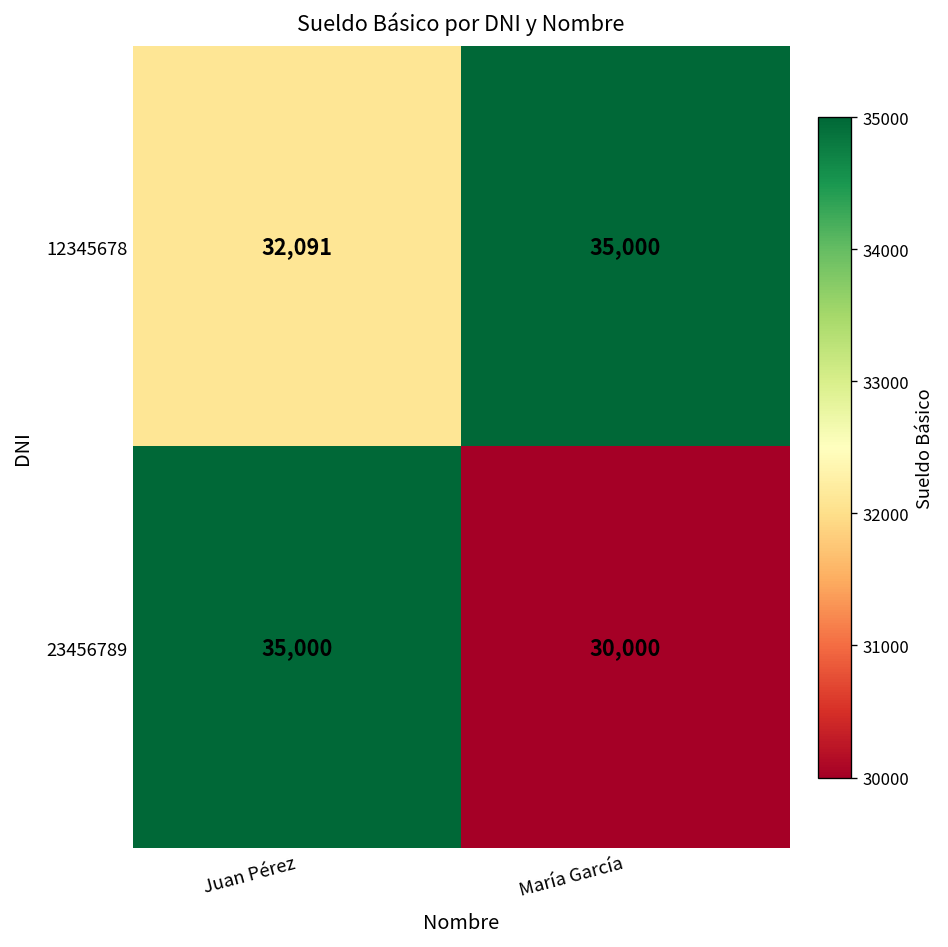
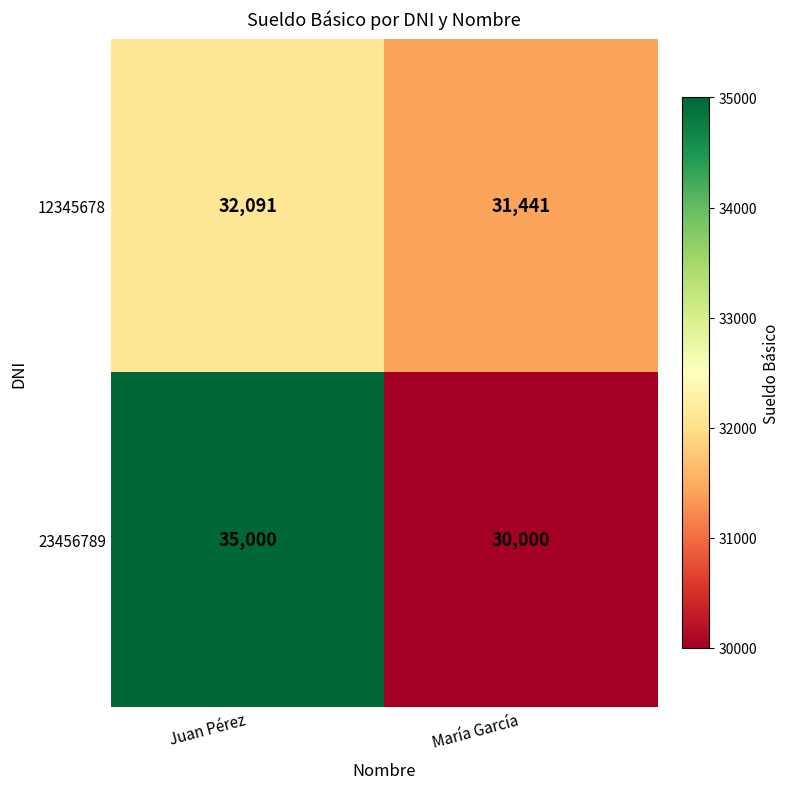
  {
    "12345678": {
      "Juan Pérez": "32,091",
-     "María García": "35,000"
+     "María García": "31,441"
    },
    "23456789": {
      "Juan Pérez": "35,000",
      "María García": "30,000"
    }
  }
